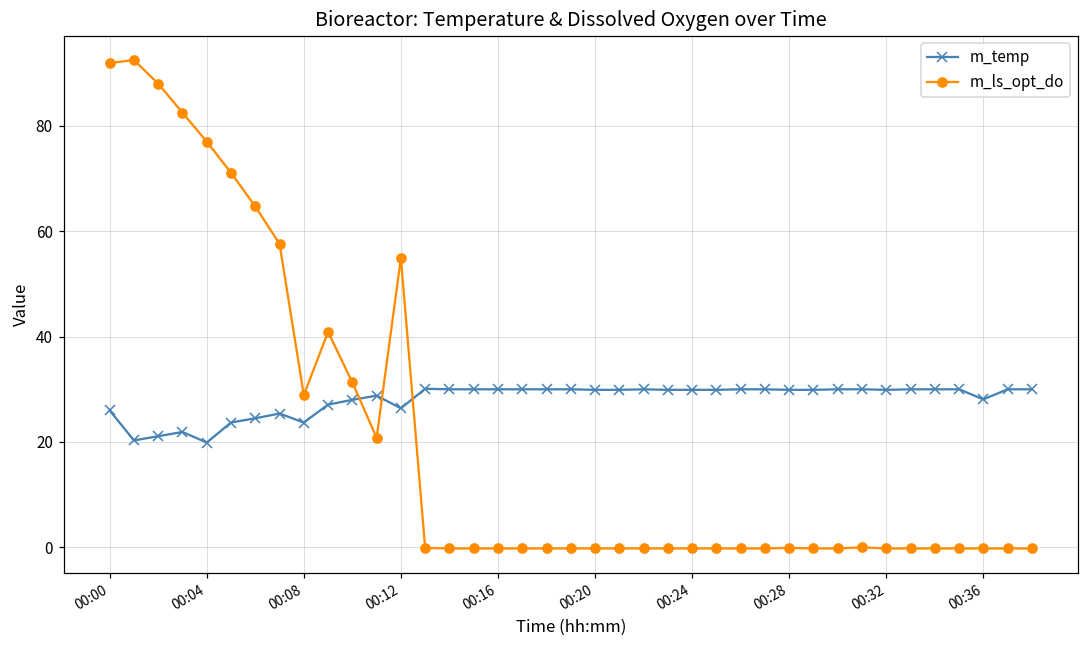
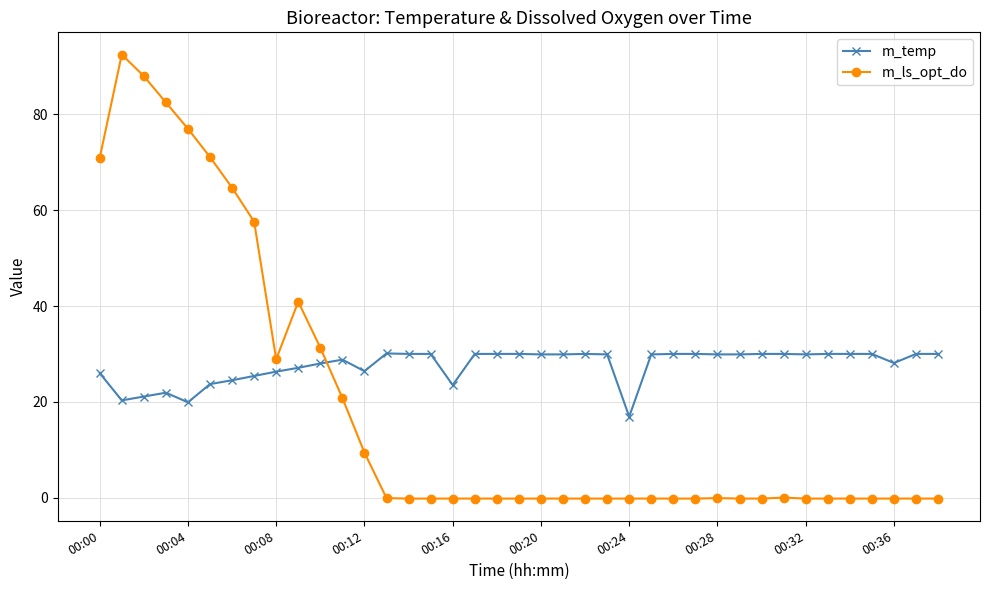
  {
    "m_temp": {
      "00:00": 26,
      "00:04": 20,
-     "00:08": 24,
+     "00:08": 26,
      "00:12": 26,
-     "00:16": 30,
+     "00:16": 24,
      "00:20": 30,
-     "00:24": 30,
+     "00:24": 17,
      "00:28": 30,
      "00:32": 30,
      "00:36": 28
    },
    "m_ls_opt_do": {
-     "00:00": 92,
+     "00:00": 71,
      "00:04": 77,
      "00:08": 29,
-     "00:12": 55,
+     "00:12": 9,
      "00:16": 0,
      "00:20": 0,
      "00:24": 0,
      "00:28": 0,
      "00:32": 0,
      "00:36": 0
    }
  }
